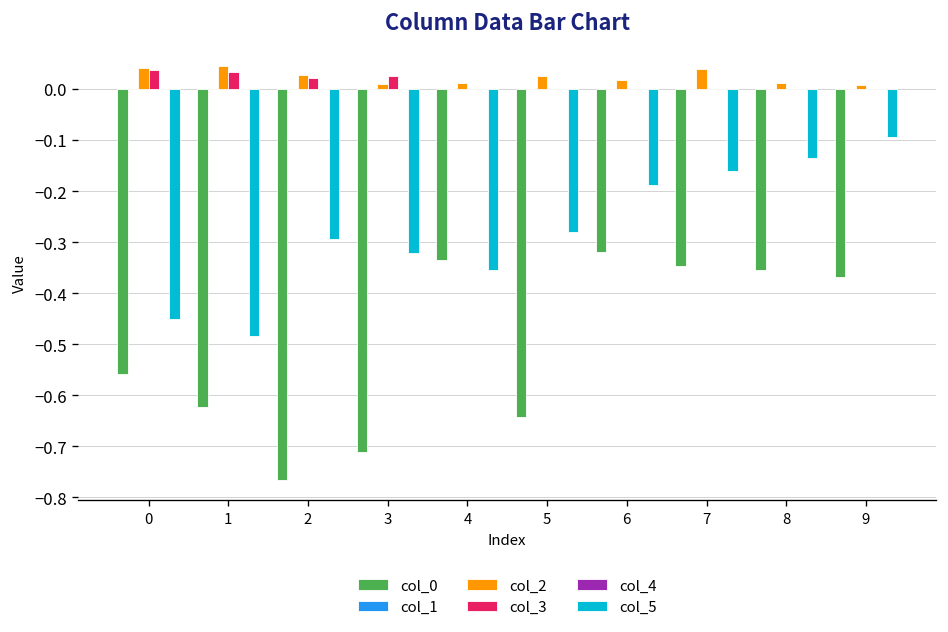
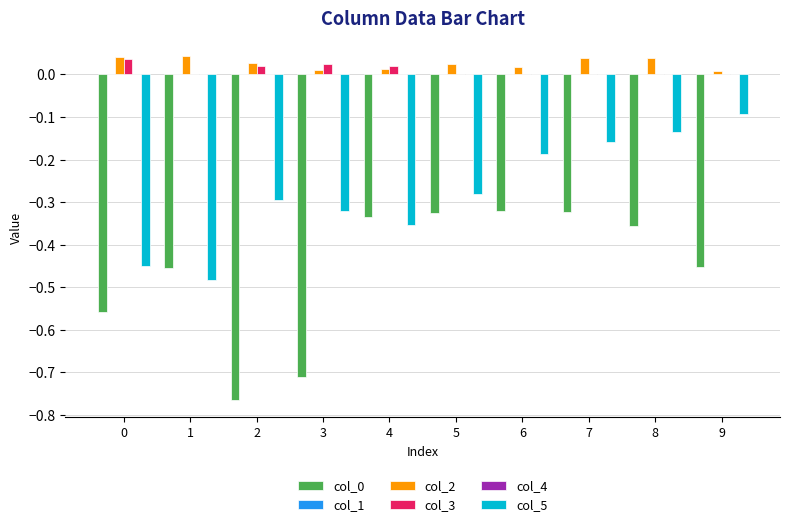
  {
    "col_0": {
      "0": -0.56,
-     "1": -0.62,
+     "1": -0.45,
      "2": -0.77,
      "3": -0.71,
      "4": -0.34,
-     "5": -0.64,
+     "5": -0.33,
      "6": -0.32,
-     "7": -0.35,
+     "7": -0.32,
      "8": -0.36,
-     "9": -0.37
+     "9": -0.45
    },
    "col_2": {
      "0": 0.04,
      "1": 0.04,
      "2": 0.03,
      "3": 0.01,
      "4": 0.01,
      "5": 0.03,
      "6": 0.02,
      "7": 0.04,
-     "8": 0.01,
+     "8": 0.04,
      "9": 0.01
    },
    "col_3": {
      "0": 0.04,
-     "1": 0.03,
+     "1": 0.00,
      "2": 0.02,
      "3": 0.03,
-     "4": 0.00
+     "4": 0.02
    }
  }
